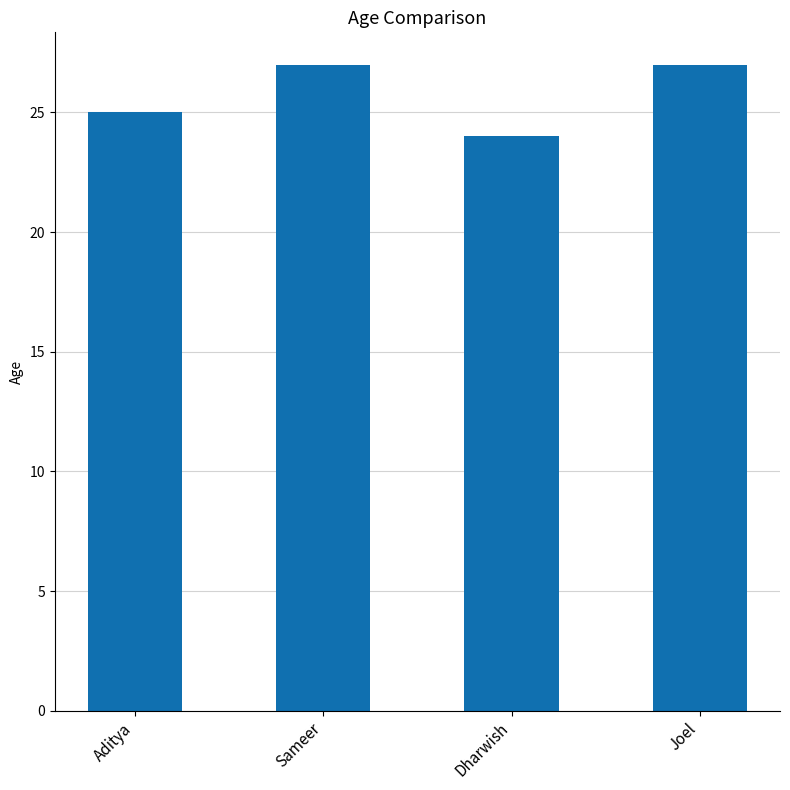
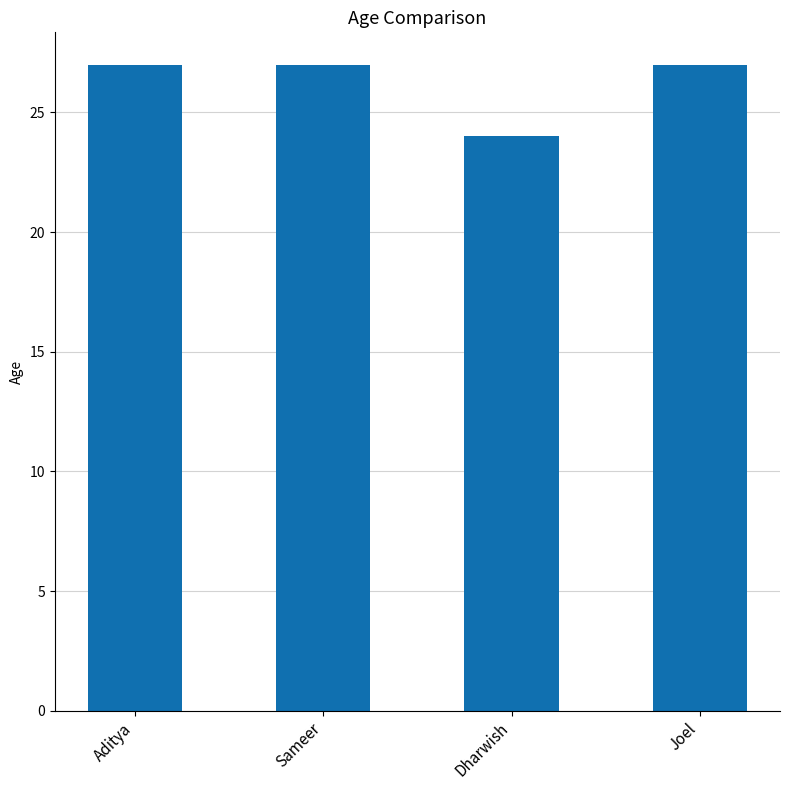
  {
-   "Aditya": 25,
+   "Aditya": 27,
    "Sameer": 27,
    "Dharwish": 24,
    "Joel": 27
  }
